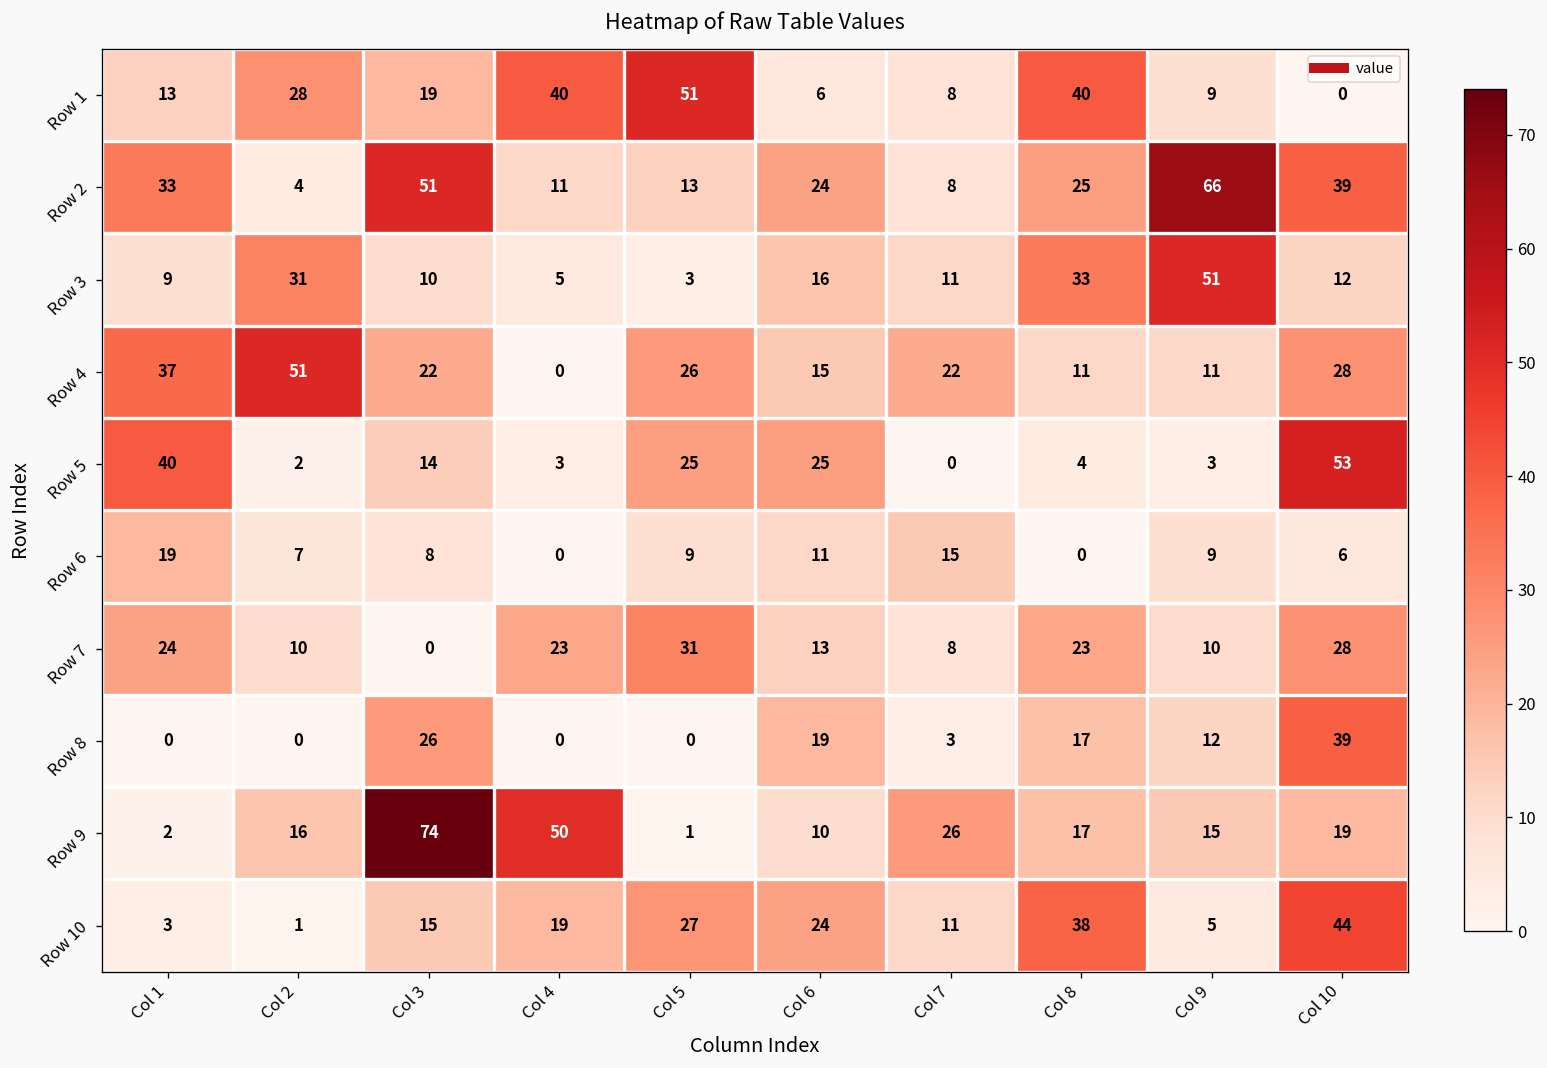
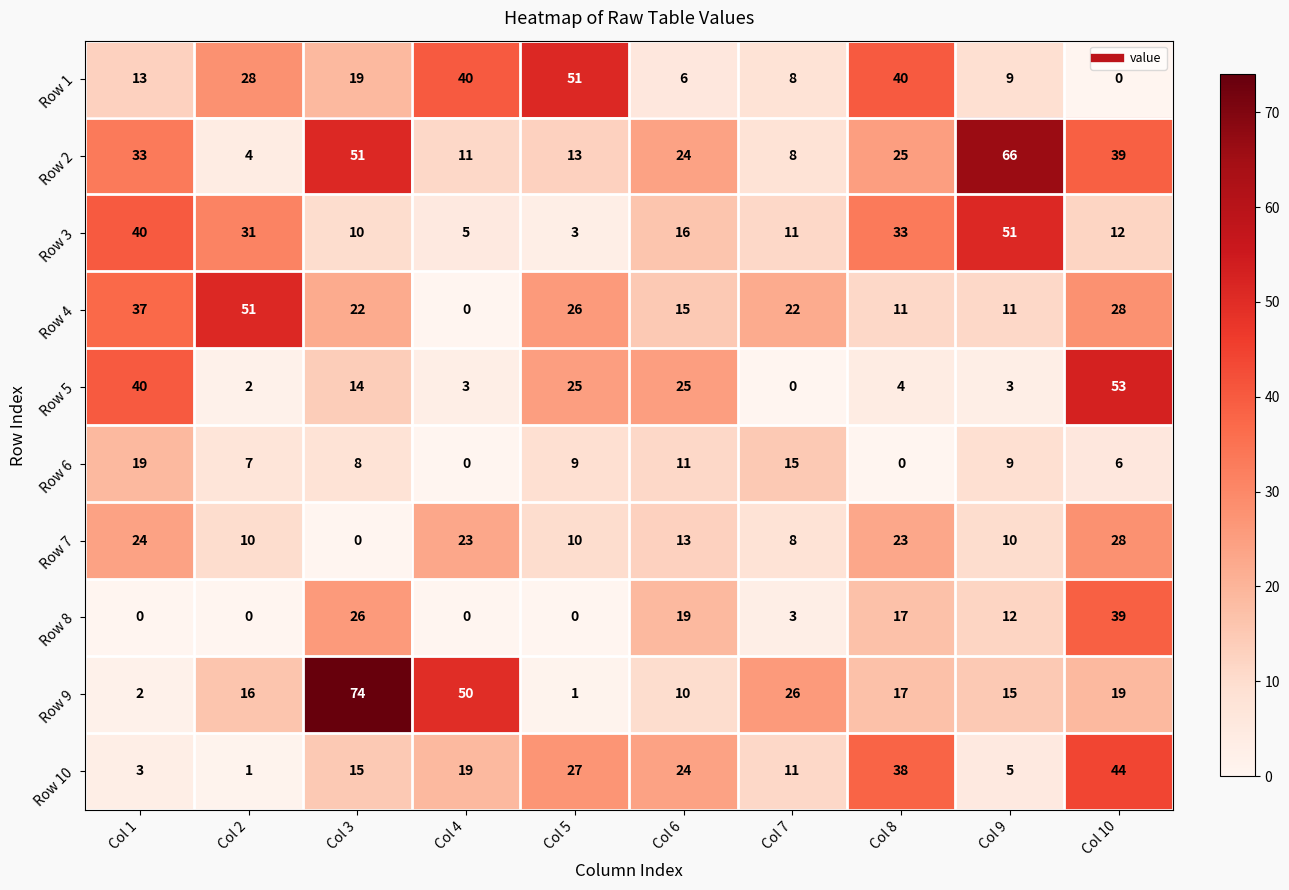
  {
    "Row 1": {
      "Col 1": 13,
      "Col 2": 28,
      "Col 3": 19,
      "Col 4": 40,
      "Col 5": 51,
      "Col 6": 6,
      "Col 7": 8,
      "Col 8": 40,
      "Col 9": 9,
      "Col 10": 0
    },
    "Row 2": {
      "Col 1": 33,
      "Col 2": 4,
      "Col 3": 51,
      "Col 4": 11,
      "Col 5": 13,
      "Col 6": 24,
      "Col 7": 8,
      "Col 8": 25,
      "Col 9": 66,
      "Col 10": 39
    },
    "Row 3": {
-     "Col 1": 9,
+     "Col 1": 40,
      "Col 2": 31,
      "Col 3": 10,
      "Col 4": 5,
      "Col 5": 3,
      "Col 6": 16,
      "Col 7": 11,
      "Col 8": 33,
      "Col 9": 51,
      "Col 10": 12
    },
    "Row 4": {
      "Col 1": 37,
      "Col 2": 51,
      "Col 3": 22,
      "Col 4": 0,
      "Col 5": 26,
      "Col 6": 15,
      "Col 7": 22,
      "Col 8": 11,
      "Col 9": 11,
      "Col 10": 28
    },
    "Row 5": {
      "Col 1": 40,
      "Col 2": 2,
      "Col 3": 14,
      "Col 4": 3,
      "Col 5": 25,
      "Col 6": 25,
      "Col 7": 0,
      "Col 8": 4,
      "Col 9": 3,
      "Col 10": 53
    },
    "Row 6": {
      "Col 1": 19,
      "Col 2": 7,
      "Col 3": 8,
      "Col 4": 0,
      "Col 5": 9,
      "Col 6": 11,
      "Col 7": 15,
      "Col 8": 0,
      "Col 9": 9,
      "Col 10": 6
    },
    "Row 7": {
      "Col 1": 24,
      "Col 2": 10,
      "Col 3": 0,
      "Col 4": 23,
-     "Col 5": 31,
+     "Col 5": 10,
      "Col 6": 13,
      "Col 7": 8,
      "Col 8": 23,
      "Col 9": 10,
      "Col 10": 28
    },
    "Row 8": {
      "Col 1": 0,
      "Col 2": 0,
      "Col 3": 26,
      "Col 4": 0,
      "Col 5": 0,
      "Col 6": 19,
      "Col 7": 3,
      "Col 8": 17,
      "Col 9": 12,
      "Col 10": 39
    },
    "Row 9": {
      "Col 1": 2,
      "Col 2": 16,
      "Col 3": 74,
      "Col 4": 50,
      "Col 5": 1,
      "Col 6": 10,
      "Col 7": 26,
      "Col 8": 17,
      "Col 9": 15,
      "Col 10": 19
    },
    "Row 10": {
      "Col 1": 3,
      "Col 2": 1,
      "Col 3": 15,
      "Col 4": 19,
      "Col 5": 27,
      "Col 6": 24,
      "Col 7": 11,
      "Col 8": 38,
      "Col 9": 5,
      "Col 10": 44
    }
  }
